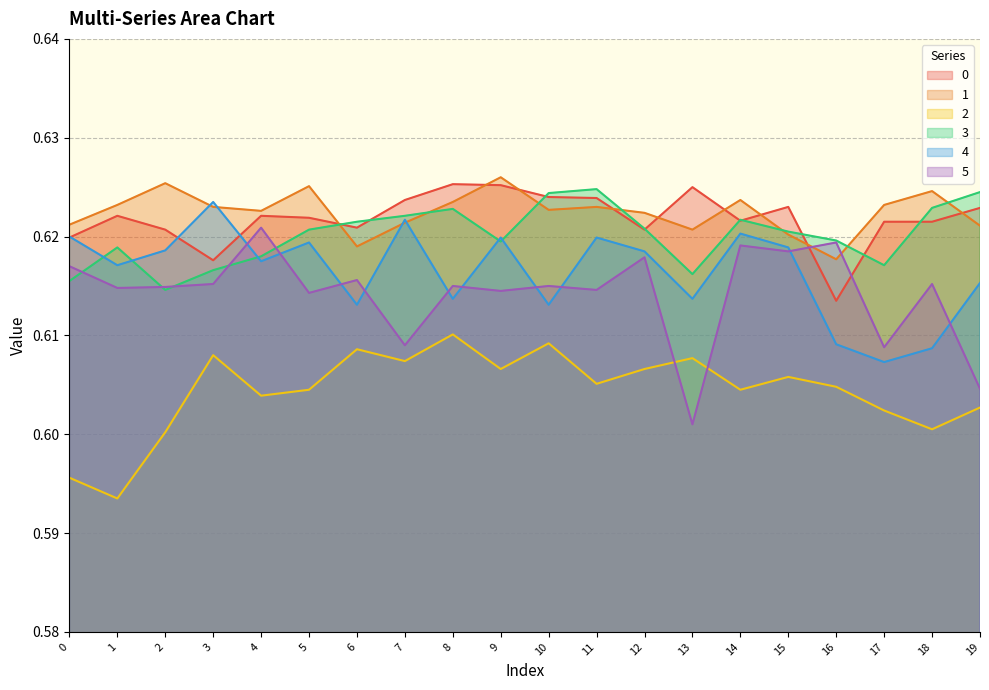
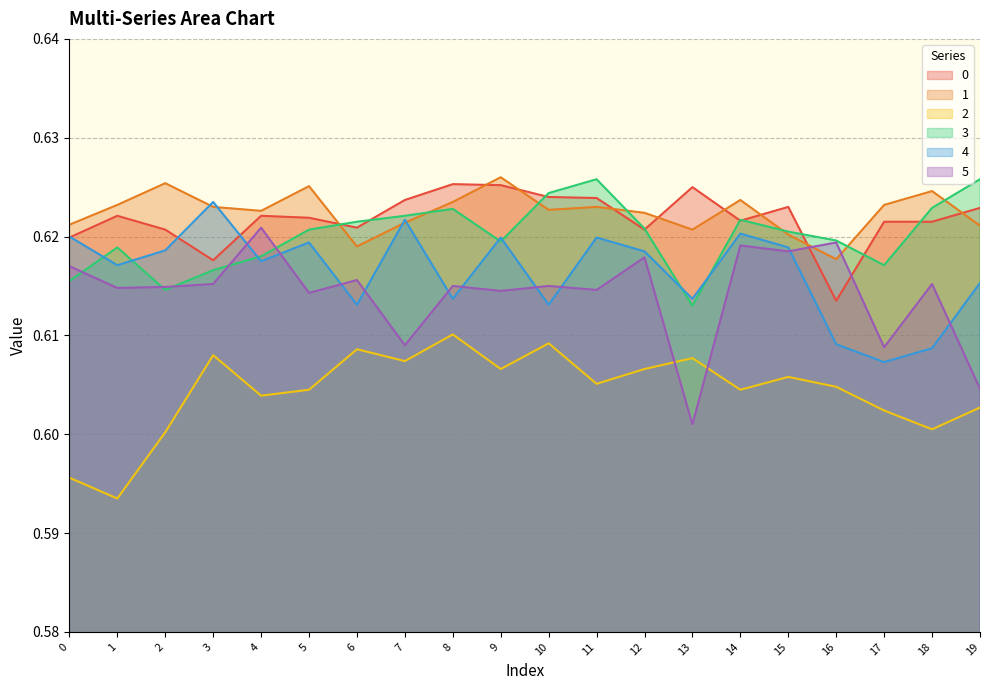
  {
    "3": {
      "0": 0.616,
      "1": 0.619,
      "2": 0.615,
      "3": 0.617,
      "4": 0.618,
      "5": 0.621,
      "6": 0.622,
      "7": 0.622,
      "8": 0.623,
      "9": 0.620,
      "10": 0.624,
-     "11": 0.625,
-     "13": 0.616,
+     "11": 0.626,
+     "13": 0.613,
      "15": 0.621,
      "17": 0.617,
      "18": 0.623,
-     "19": 0.625
+     "19": 0.626
    },
    "4": {
      "1": 0.617,
      "2": 0.619,
      "3": 0.624,
      "4": 0.618,
      "5": 0.619,
      "6": 0.613,
      "7": 0.622,
      "8": 0.614,
      "9": 0.620,
      "10": 0.613,
      "11": 0.620,
      "12": 0.619,
      "13": 0.614,
      "14": 0.620,
      "15": 0.619,
      "16": 0.609,
      "17": 0.607,
      "18": 0.609,
      "19": 0.615
    },
    "5": {
      "0": 0.617,
      "1": 0.615,
      "2": 0.615,
      "3": 0.615,
      "4": 0.621,
      "5": 0.614,
      "6": 0.616,
      "7": 0.609,
      "8": 0.615,
      "9": 0.615,
      "10": 0.615,
      "11": 0.615,
      "12": 0.618,
      "13": 0.601,
      "14": 0.619,
      "15": 0.619,
      "17": 0.609,
      "18": 0.615,
      "19": 0.605
    }
  }
